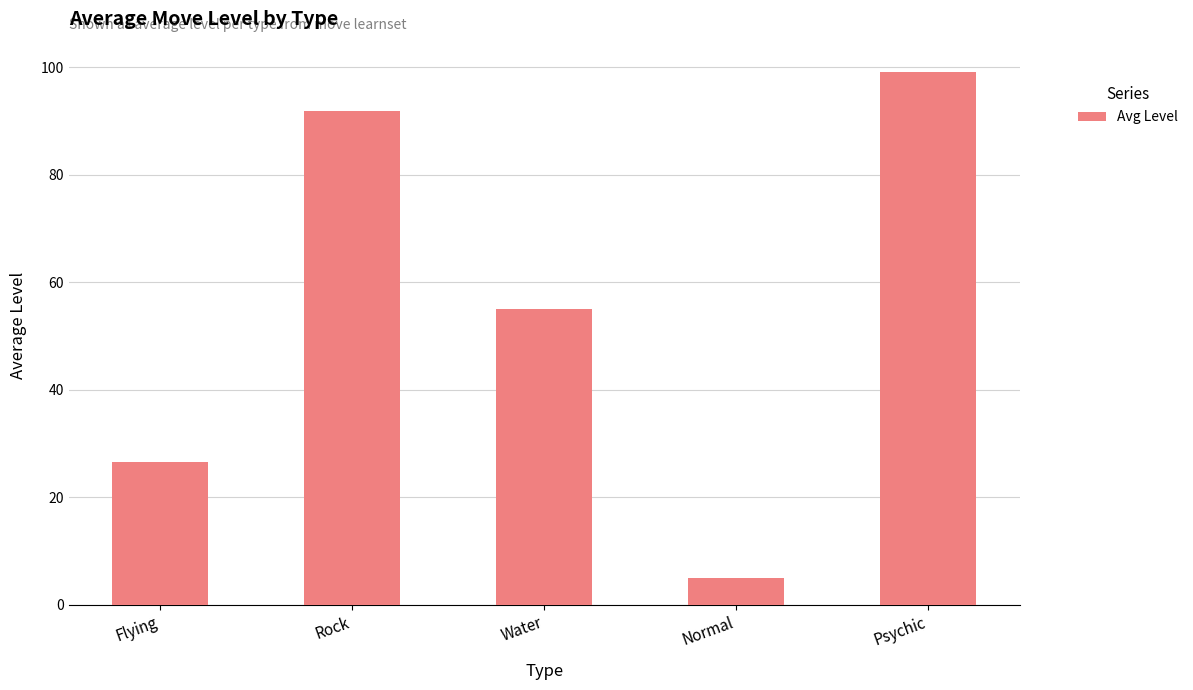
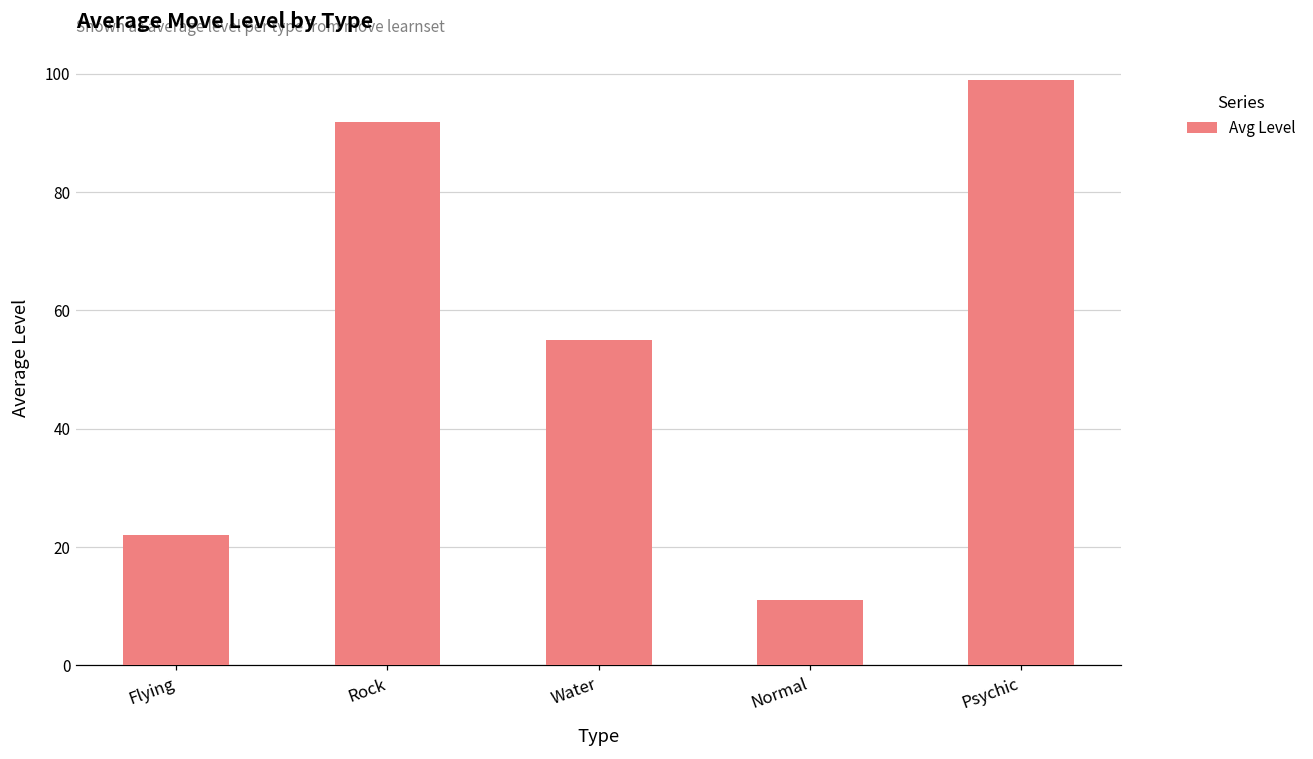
  {
-   "Flying": 27,
+   "Flying": 22,
    "Rock": 92,
    "Water": 55,
-   "Normal": 5,
+   "Normal": 11,
    "Psychic": 99
  }
